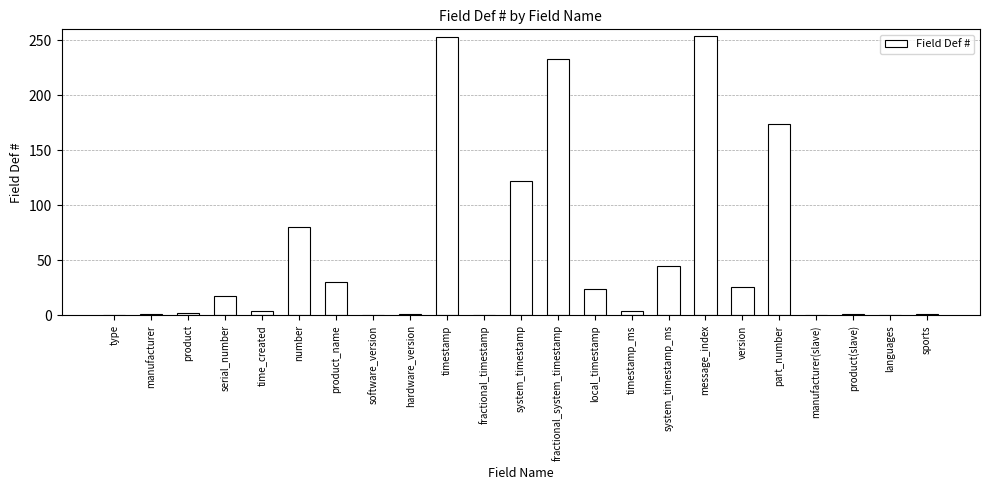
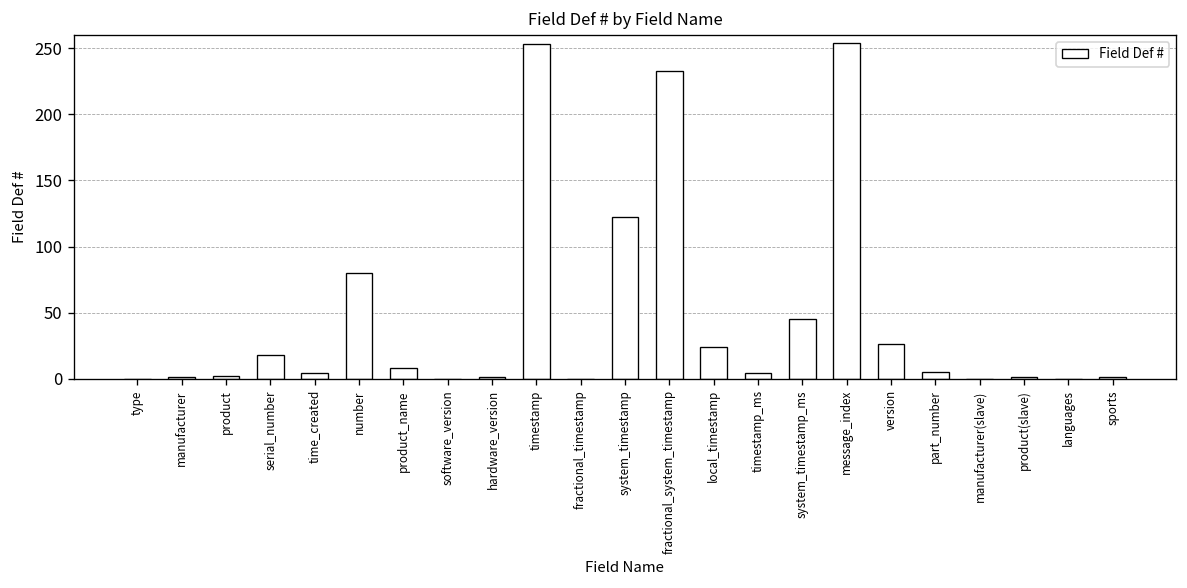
  {
    "type": 0,
    "serial_number": 18,
    "time_created": 4,
    "number": 80,
-   "product_name": 30,
+   "product_name": 8,
    "software_version": 0,
    "timestamp": 253,
    "fractional_timestamp": 0,
    "system_timestamp": 122,
    "fractional_system_timestamp": 233,
    "local_timestamp": 24,
    "timestamp_ms": 4,
    "system_timestamp_ms": 45,
    "message_index": 254,
    "version": 26,
-   "part_number": 174,
+   "part_number": 5,
    "manufacturer(slave)": 0,
    "languages": 0
  }
